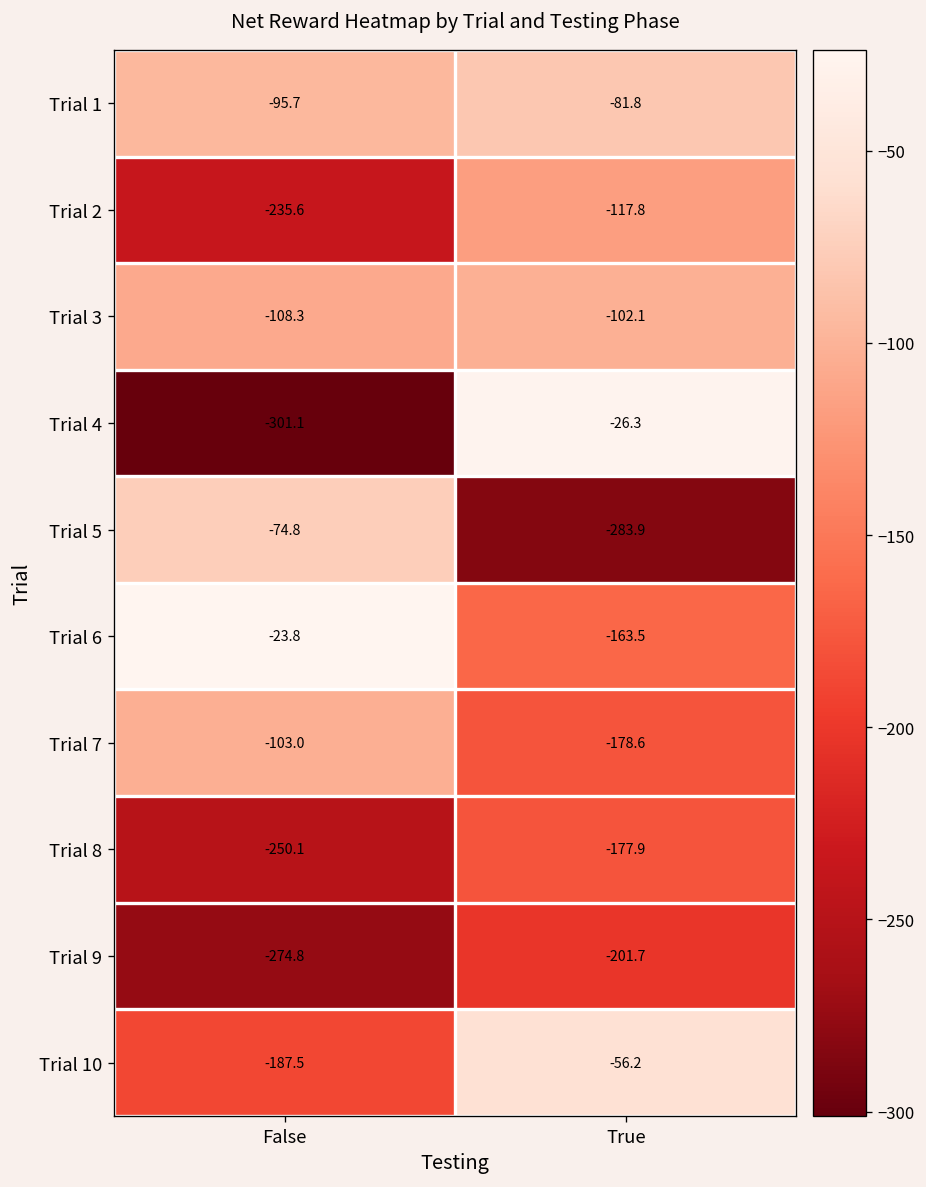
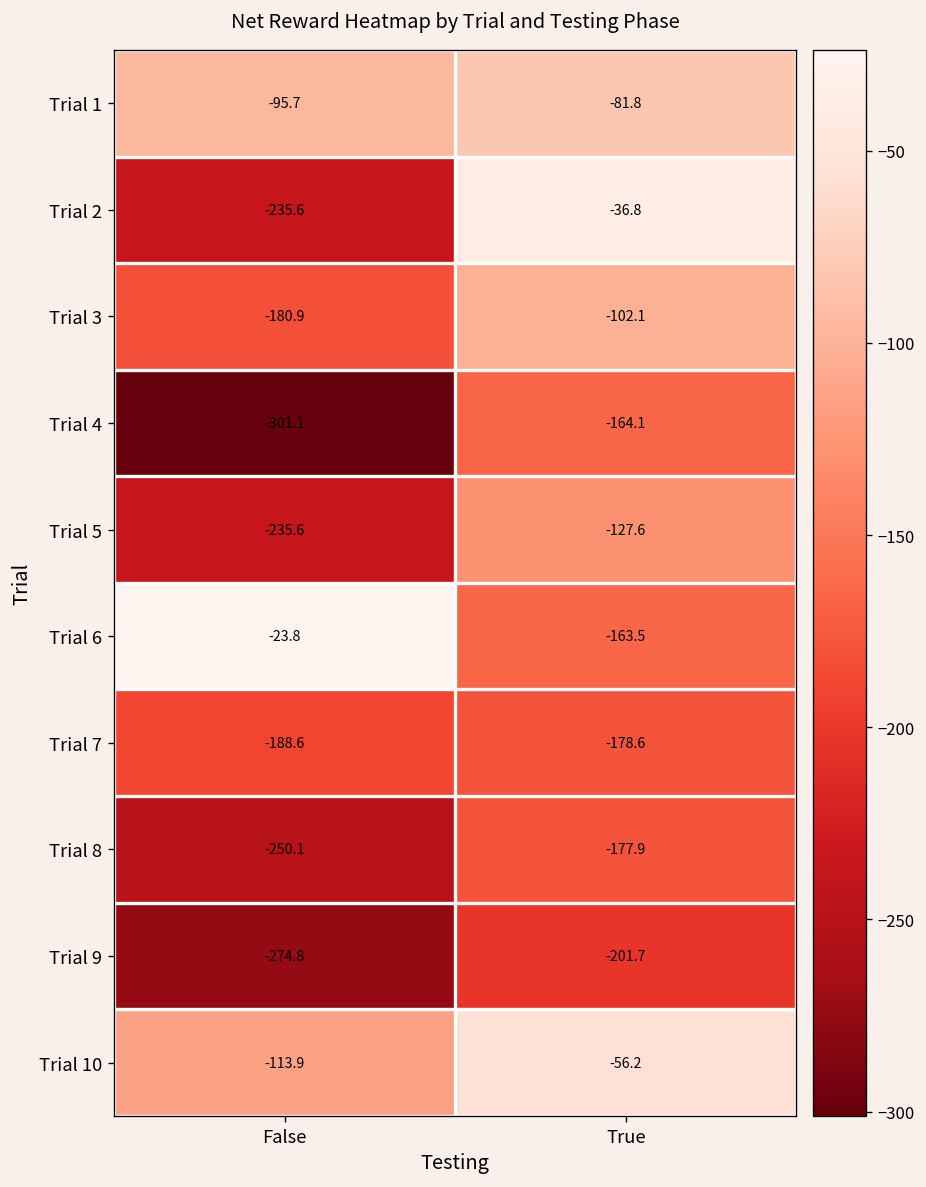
  {
    "Trial 1": {
      "False": -95.7,
      "True": -81.8
    },
    "Trial 2": {
      "False": -235.6,
-     "True": -117.8
+     "True": -36.8
    },
    "Trial 3": {
-     "False": -108.3,
+     "False": -180.9,
      "True": -102.1
    },
    "Trial 4": {
      "False": -301.1,
-     "True": -26.3
+     "True": -164.1
    },
    "Trial 5": {
-     "False": -74.8,
-     "True": -283.9
+     "False": -235.6,
+     "True": -127.6
    },
    "Trial 6": {
      "False": -23.8,
      "True": -163.5
    },
    "Trial 7": {
-     "False": -103.0,
+     "False": -188.6,
      "True": -178.6
    },
    "Trial 8": {
      "False": -250.1,
      "True": -177.9
    },
    "Trial 9": {
      "False": -274.8,
      "True": -201.7
    },
    "Trial 10": {
-     "False": -187.5,
+     "False": -113.9,
      "True": -56.2
    }
  }
